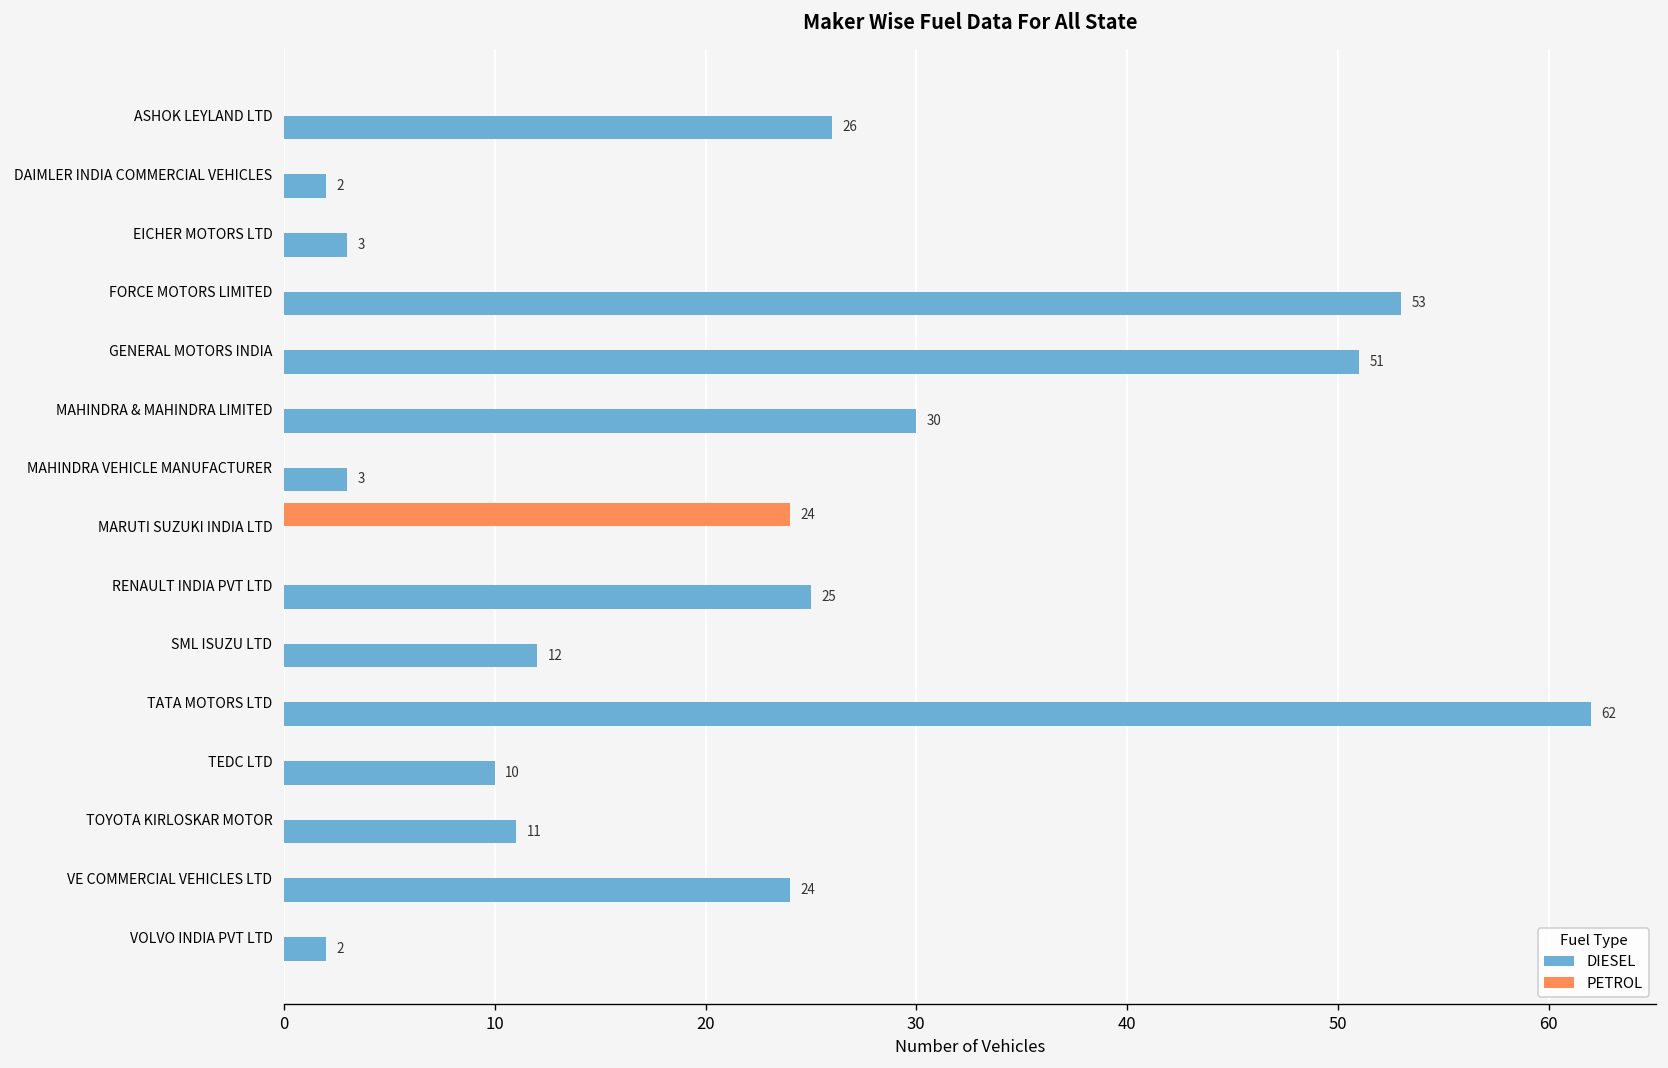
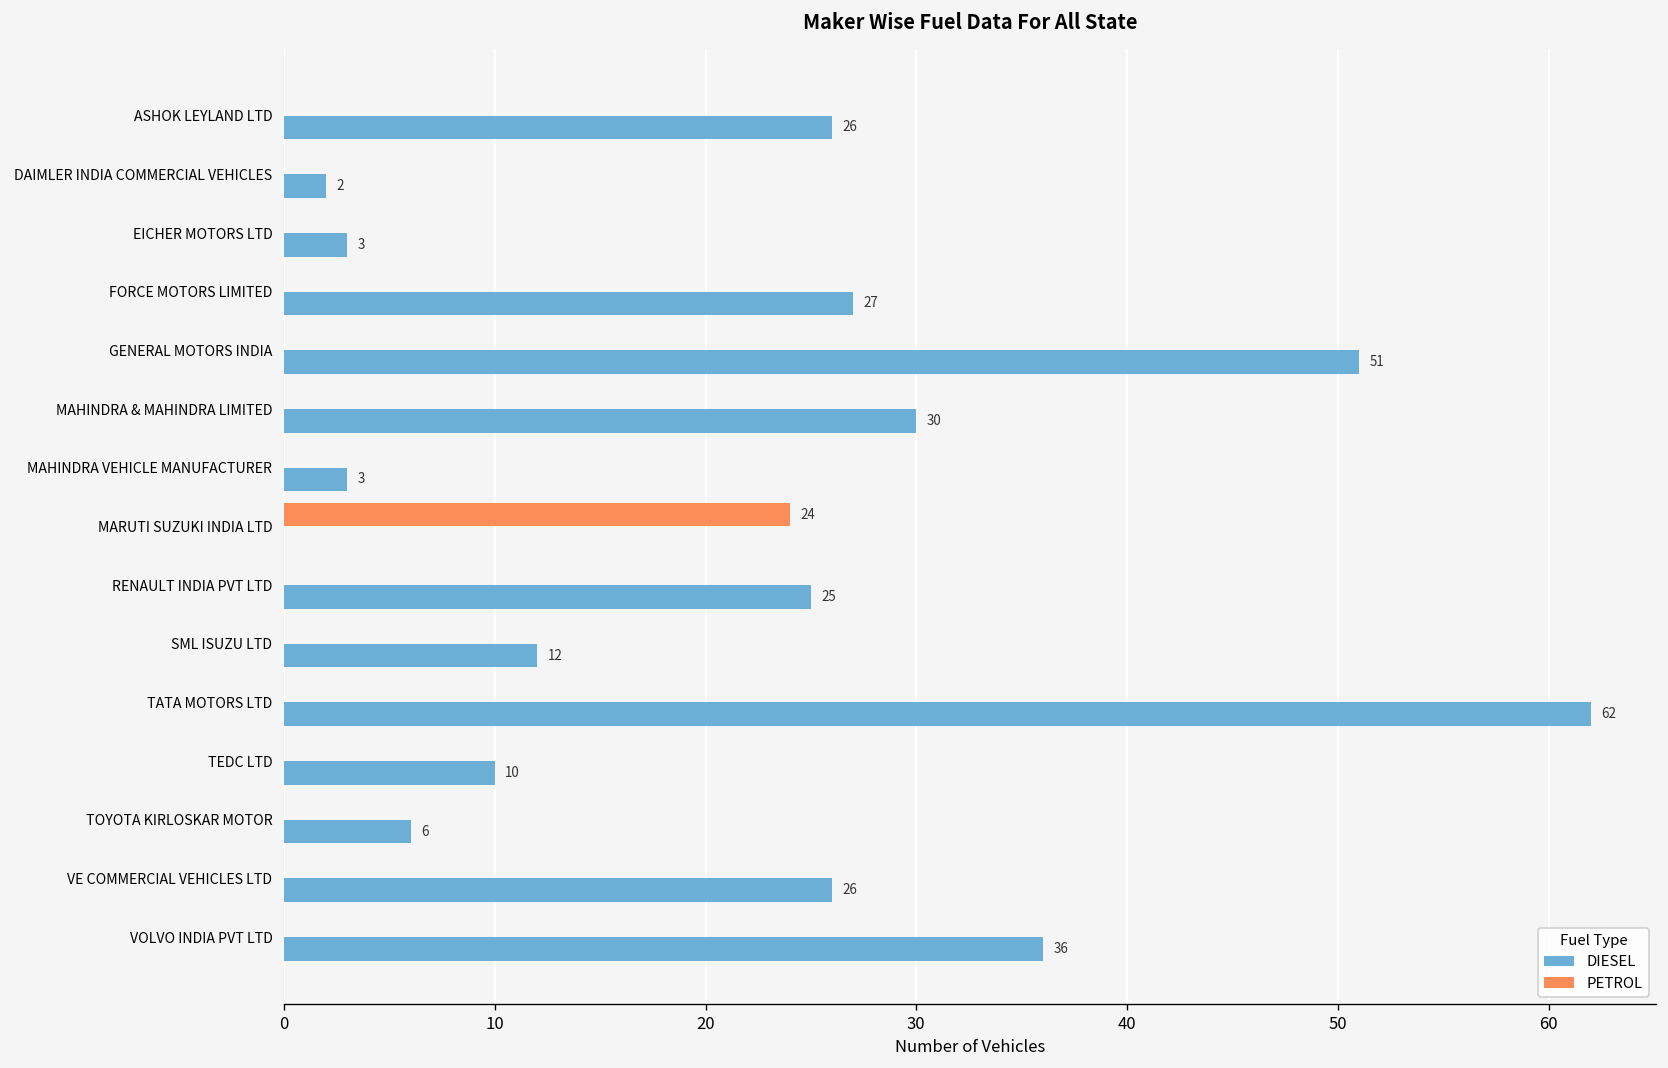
  {
    "DIESEL": {
      "ASHOK LEYLAND LTD": 26,
      "DAIMLER INDIA COMMERCIAL VEHICLES": 2,
      "EICHER MOTORS LTD": 3,
-     "FORCE MOTORS LIMITED": 53,
+     "FORCE MOTORS LIMITED": 27,
      "GENERAL MOTORS INDIA": 51,
      "MAHINDRA & MAHINDRA LIMITED": 30,
      "MAHINDRA VEHICLE MANUFACTURER": 3,
      "RENAULT INDIA PVT LTD": 25,
      "SML ISUZU LTD": 12,
      "TATA MOTORS LTD": 62,
      "TEDC LTD": 10,
-     "TOYOTA KIRLOSKAR MOTOR": 11,
-     "VE COMMERCIAL VEHICLES LTD": 24,
-     "VOLVO INDIA PVT LTD": 2
+     "TOYOTA KIRLOSKAR MOTOR": 6,
+     "VE COMMERCIAL VEHICLES LTD": 26,
+     "VOLVO INDIA PVT LTD": 36
    },
    "PETROL": {
      "MARUTI SUZUKI INDIA LTD": 24
    }
  }
